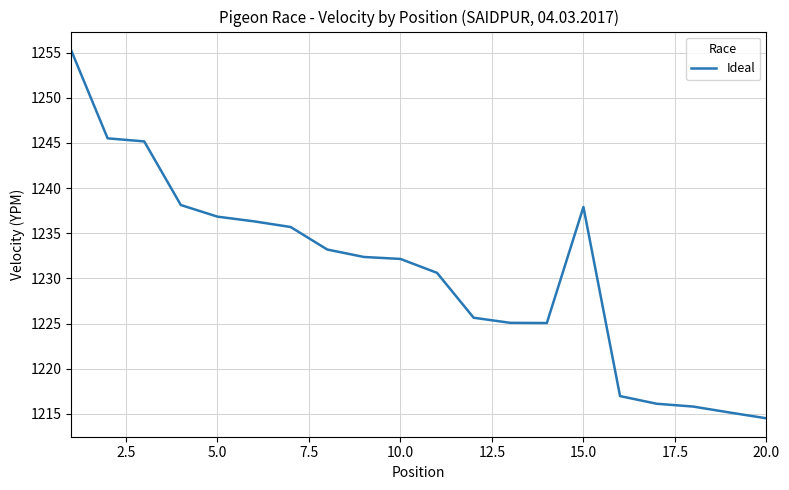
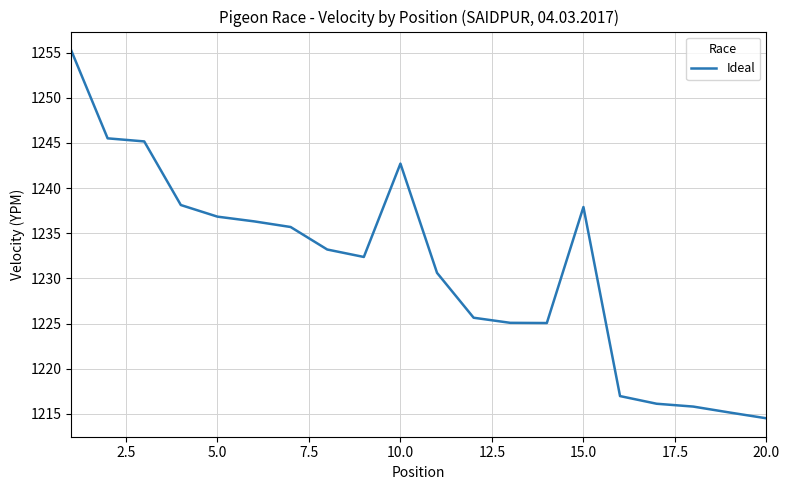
  {
    "5.0": 1237,
-   "10.0": 1232,
+   "10.0": 1243,
    "15.0": 1238,
    "20.0": 1215
  }
